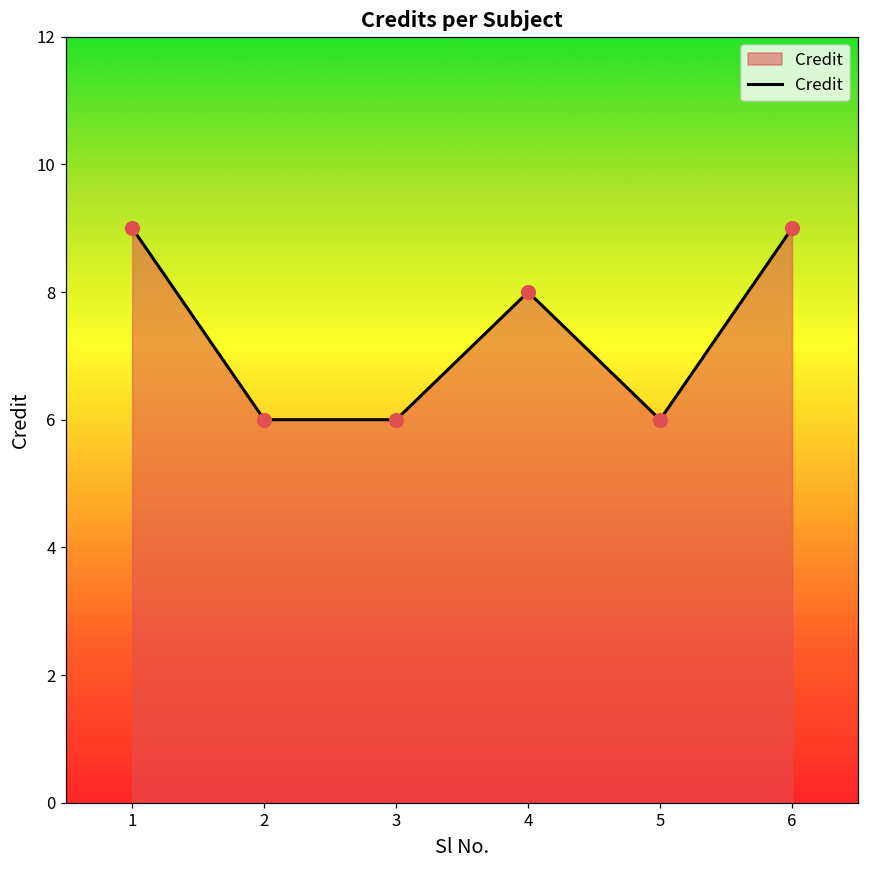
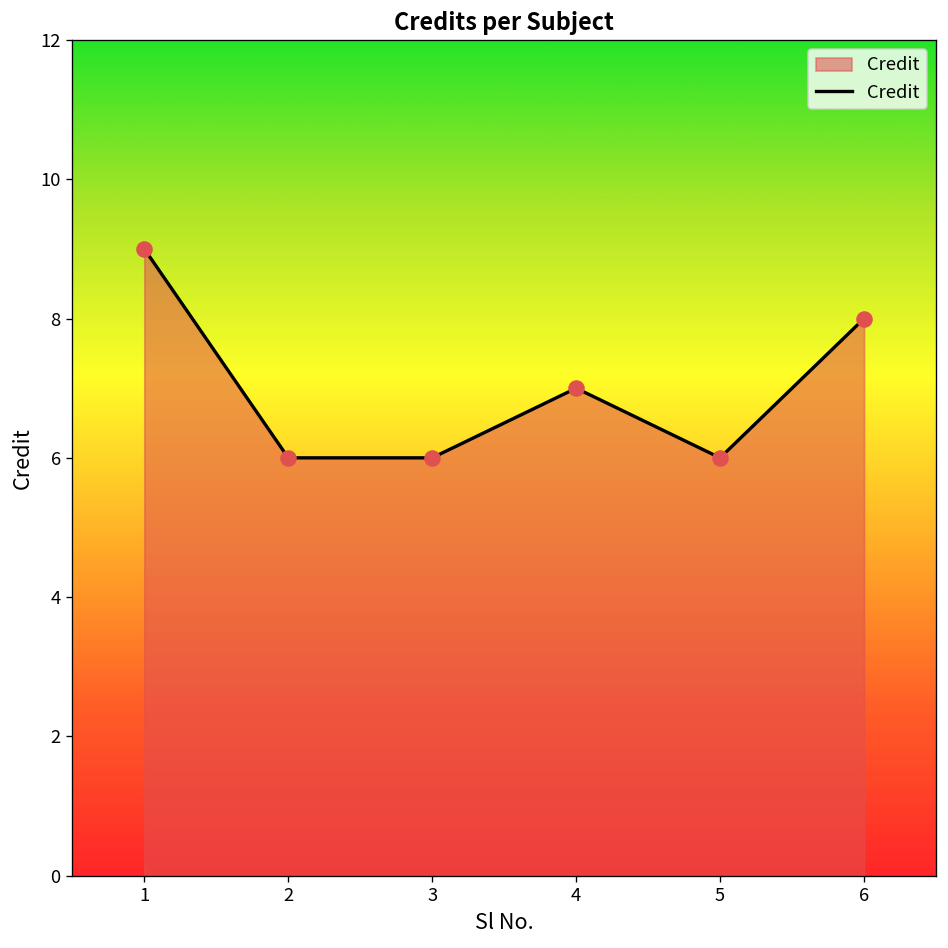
  {
    "1": 9,
    "2": 6,
    "3": 6,
-   "4": 8,
+   "4": 7,
    "5": 6,
-   "6": 9
+   "6": 8
  }
